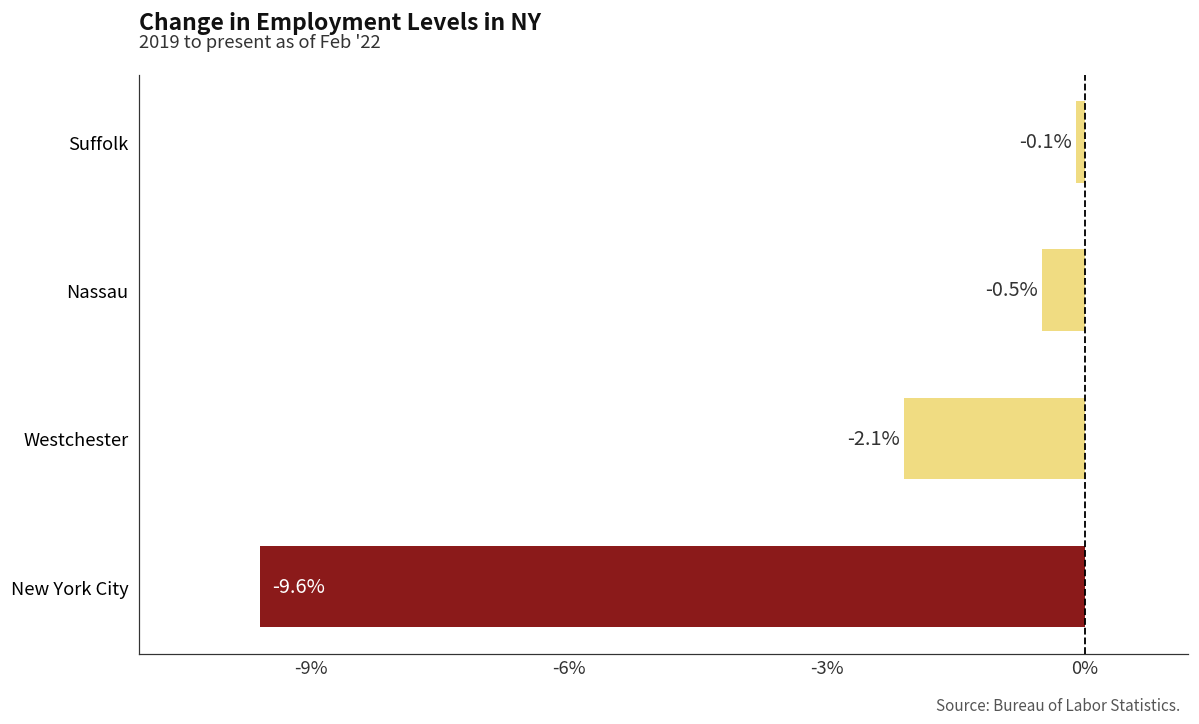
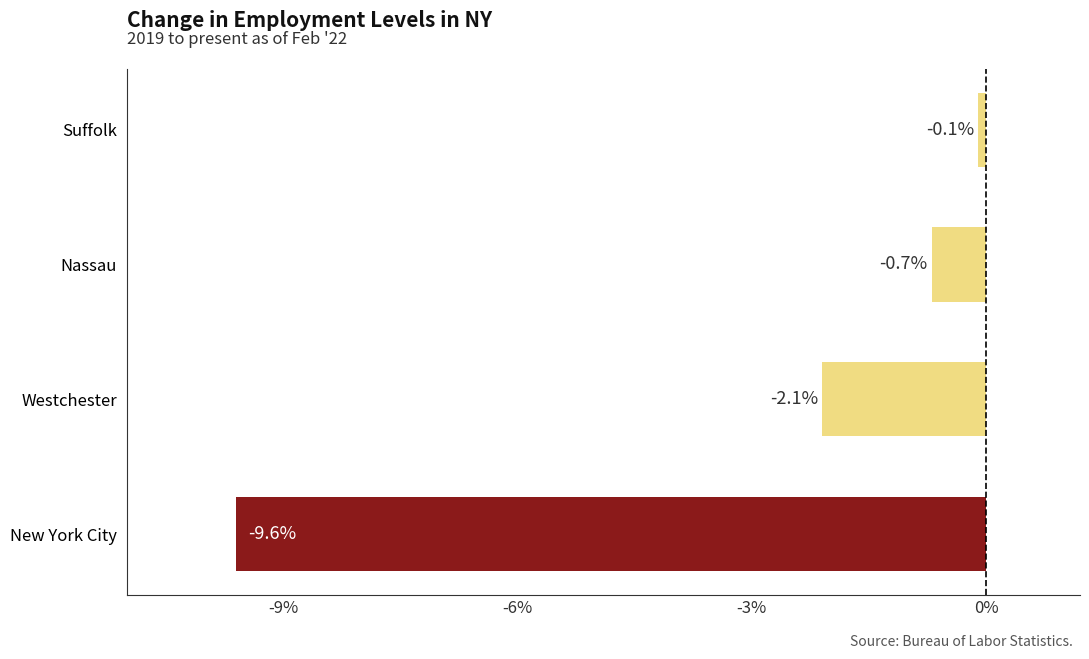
  {
    "Suffolk": "-0.1%",
-   "Nassau": "-0.5%",
+   "Nassau": "-0.7%",
    "Westchester": "-2.1%",
    "New York City": "-9.6%"
  }
